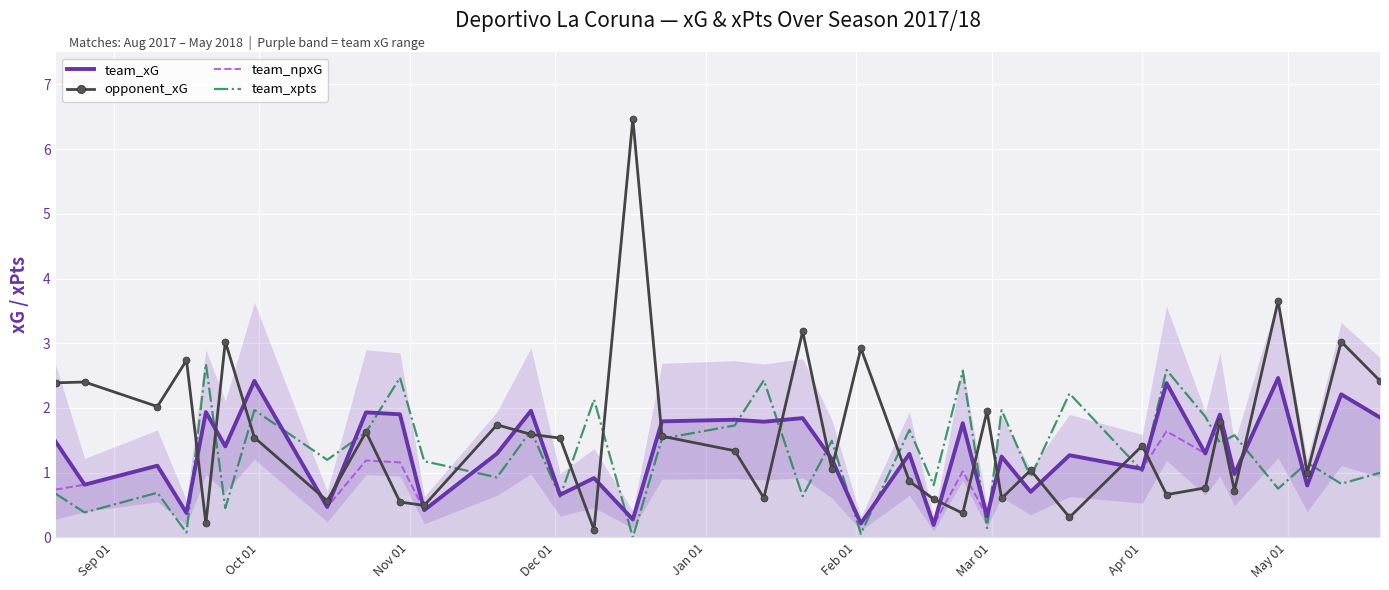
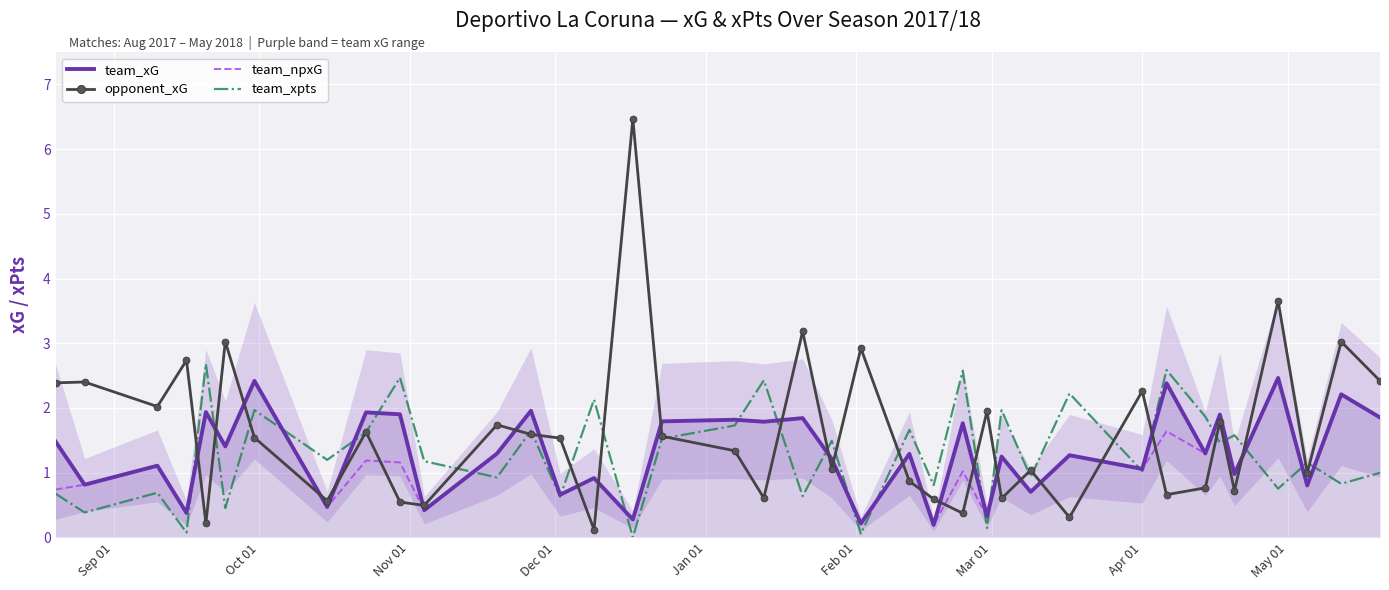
  {
    "opponent_xG": {
-     "Apr 01": 1.4
+     "Apr 01": 2.3
    }
  }
